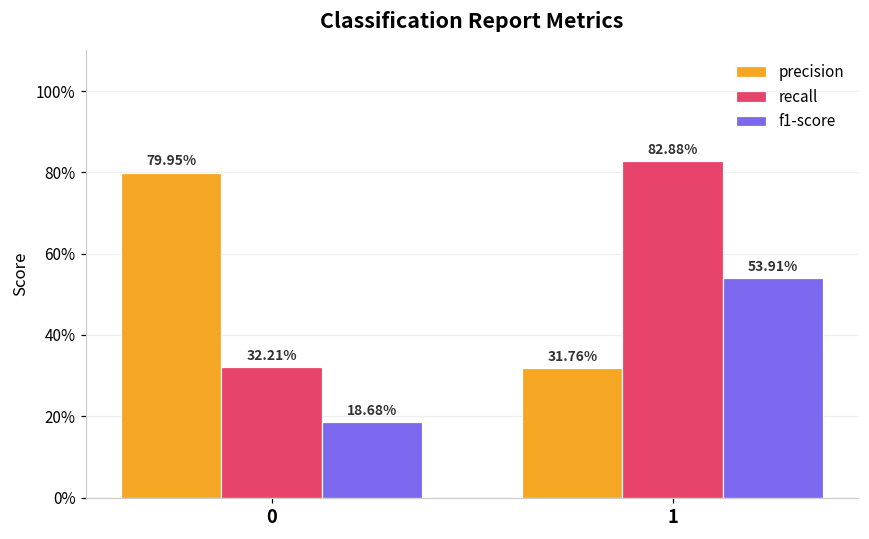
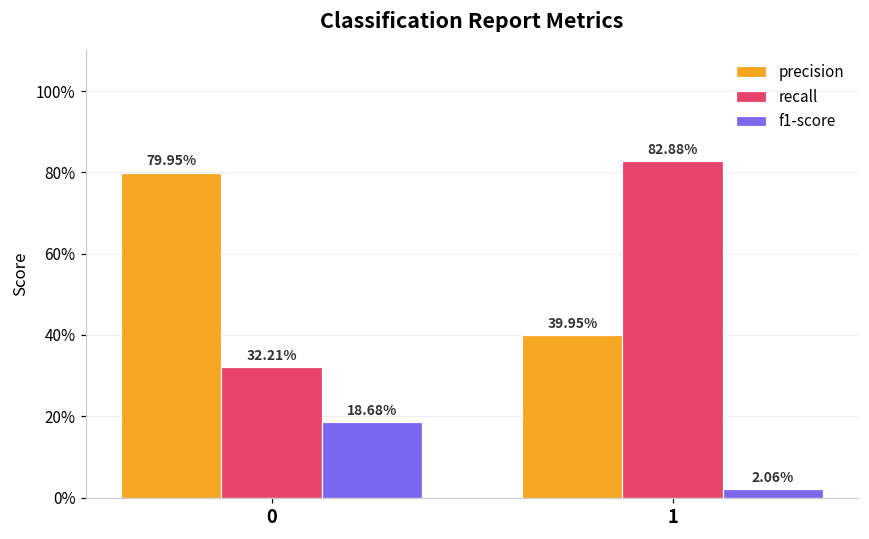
  {
    "precision": {
      "0": "79.95%",
-     "1": "31.76%"
+     "1": "39.95%"
    },
    "recall": {
      "0": "32.21%",
      "1": "82.88%"
    },
    "f1-score": {
      "0": "18.68%",
-     "1": "53.91%"
+     "1": "2.06%"
    }
  }
